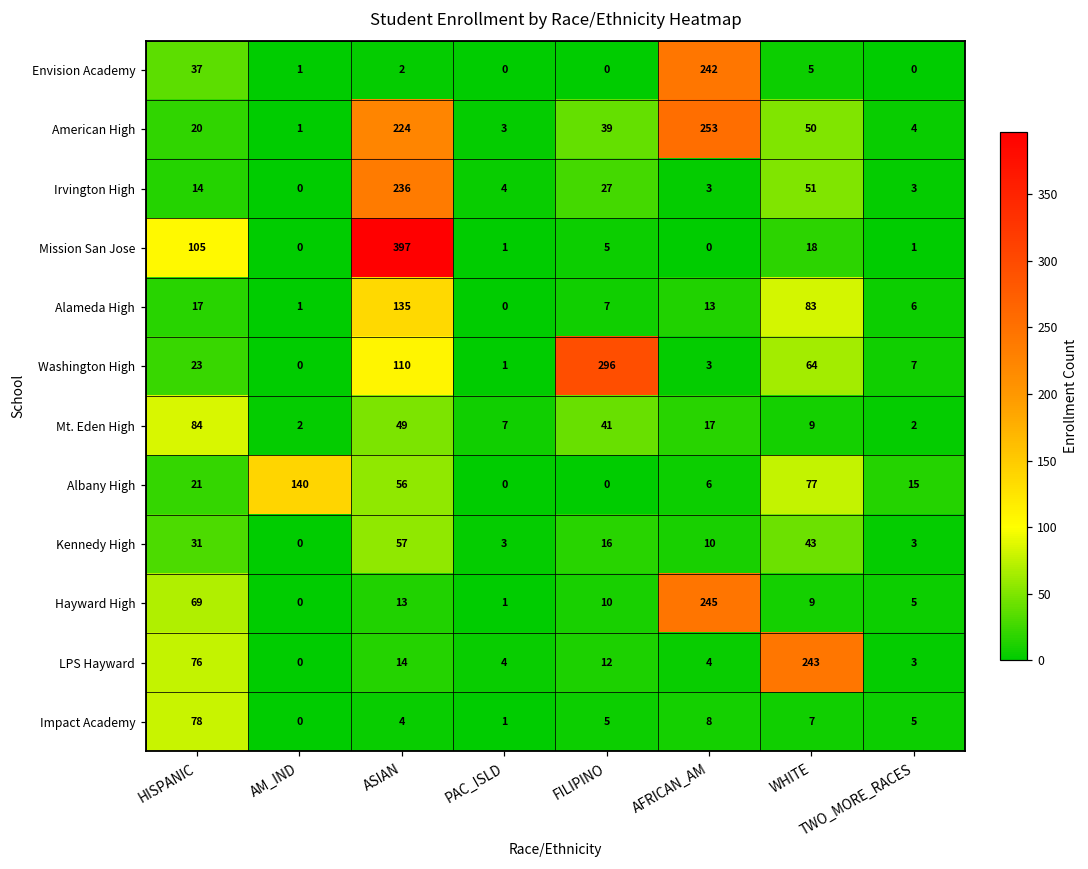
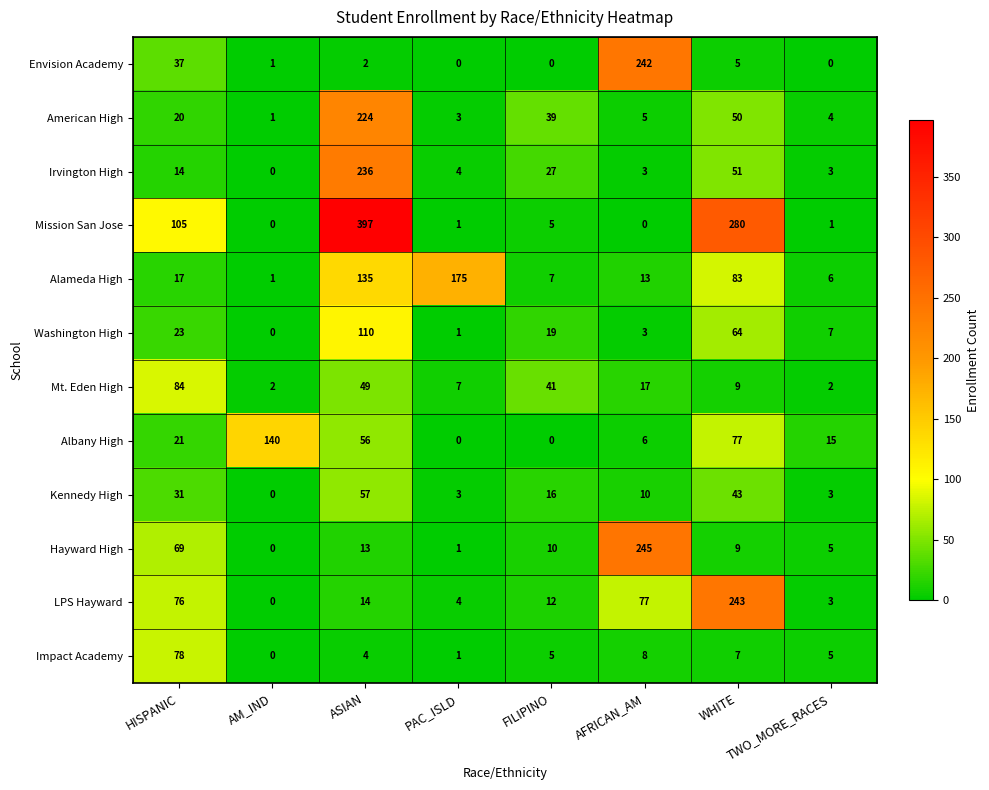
  {
    "Envision Academy": {
      "HISPANIC": 37,
      "AM_IND": 1,
      "ASIAN": 2,
      "PAC_ISLD": 0,
      "FILIPINO": 0,
      "AFRICAN_AM": 242,
      "WHITE": 5,
      "TWO_MORE_RACES": 0
    },
    "American High": {
      "HISPANIC": 20,
      "AM_IND": 1,
      "ASIAN": 224,
      "PAC_ISLD": 3,
      "FILIPINO": 39,
-     "AFRICAN_AM": 253,
+     "AFRICAN_AM": 5,
      "WHITE": 50,
      "TWO_MORE_RACES": 4
    },
    "Irvington High": {
      "HISPANIC": 14,
      "AM_IND": 0,
      "ASIAN": 236,
      "PAC_ISLD": 4,
      "FILIPINO": 27,
      "AFRICAN_AM": 3,
      "WHITE": 51,
      "TWO_MORE_RACES": 3
    },
    "Mission San Jose": {
      "HISPANIC": 105,
      "AM_IND": 0,
      "ASIAN": 397,
      "PAC_ISLD": 1,
      "FILIPINO": 5,
      "AFRICAN_AM": 0,
-     "WHITE": 18,
+     "WHITE": 280,
      "TWO_MORE_RACES": 1
    },
    "Alameda High": {
      "HISPANIC": 17,
      "AM_IND": 1,
      "ASIAN": 135,
-     "PAC_ISLD": 0,
+     "PAC_ISLD": 175,
      "FILIPINO": 7,
      "AFRICAN_AM": 13,
      "WHITE": 83,
      "TWO_MORE_RACES": 6
    },
    "Washington High": {
      "HISPANIC": 23,
      "AM_IND": 0,
      "ASIAN": 110,
      "PAC_ISLD": 1,
-     "FILIPINO": 296,
+     "FILIPINO": 19,
      "AFRICAN_AM": 3,
      "WHITE": 64,
      "TWO_MORE_RACES": 7
    },
    "Mt. Eden High": {
      "HISPANIC": 84,
      "AM_IND": 2,
      "ASIAN": 49,
      "PAC_ISLD": 7,
      "FILIPINO": 41,
      "AFRICAN_AM": 17,
      "WHITE": 9,
      "TWO_MORE_RACES": 2
    },
    "Albany High": {
      "HISPANIC": 21,
      "AM_IND": 140,
      "ASIAN": 56,
      "PAC_ISLD": 0,
      "FILIPINO": 0,
      "AFRICAN_AM": 6,
      "WHITE": 77,
      "TWO_MORE_RACES": 15
    },
    "Kennedy High": {
      "HISPANIC": 31,
      "AM_IND": 0,
      "ASIAN": 57,
      "PAC_ISLD": 3,
      "FILIPINO": 16,
      "AFRICAN_AM": 10,
      "WHITE": 43,
      "TWO_MORE_RACES": 3
    },
    "Hayward High": {
      "HISPANIC": 69,
      "AM_IND": 0,
      "ASIAN": 13,
      "PAC_ISLD": 1,
      "FILIPINO": 10,
      "AFRICAN_AM": 245,
      "WHITE": 9,
      "TWO_MORE_RACES": 5
    },
    "LPS Hayward": {
      "HISPANIC": 76,
      "AM_IND": 0,
      "ASIAN": 14,
      "PAC_ISLD": 4,
      "FILIPINO": 12,
-     "AFRICAN_AM": 4,
+     "AFRICAN_AM": 77,
      "WHITE": 243,
      "TWO_MORE_RACES": 3
    },
    "Impact Academy": {
      "HISPANIC": 78,
      "AM_IND": 0,
      "ASIAN": 4,
      "PAC_ISLD": 1,
      "FILIPINO": 5,
      "AFRICAN_AM": 8,
      "WHITE": 7,
      "TWO_MORE_RACES": 5
    }
  }
